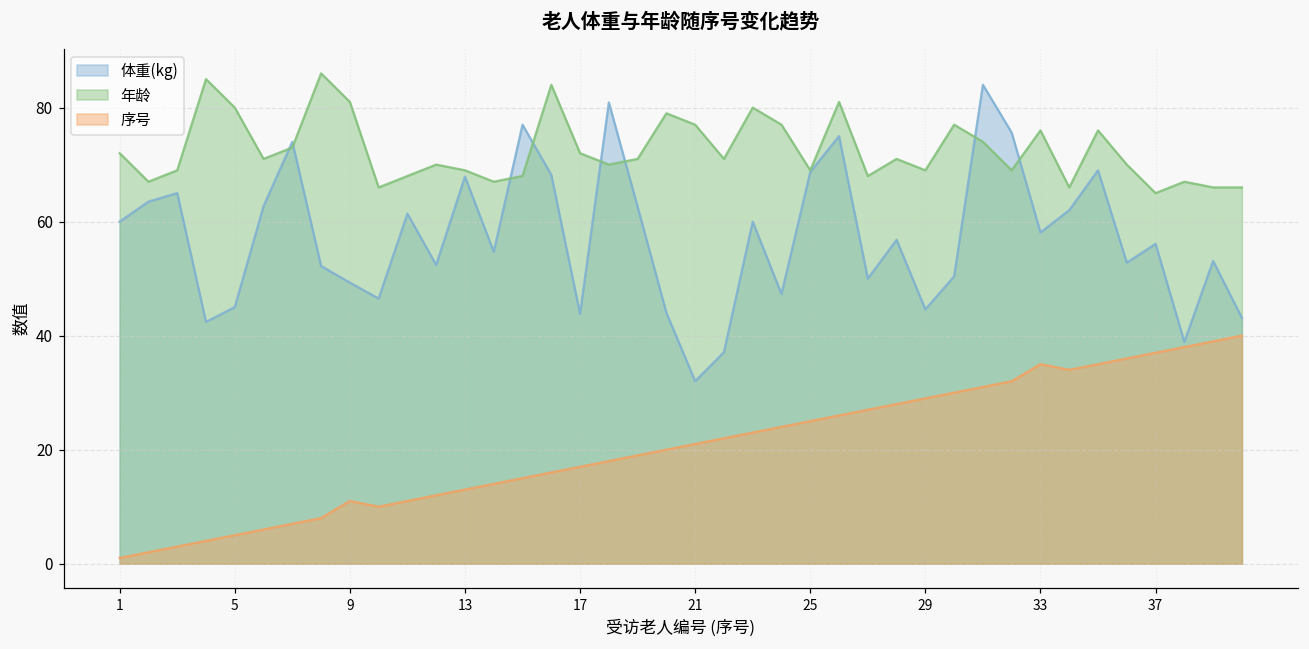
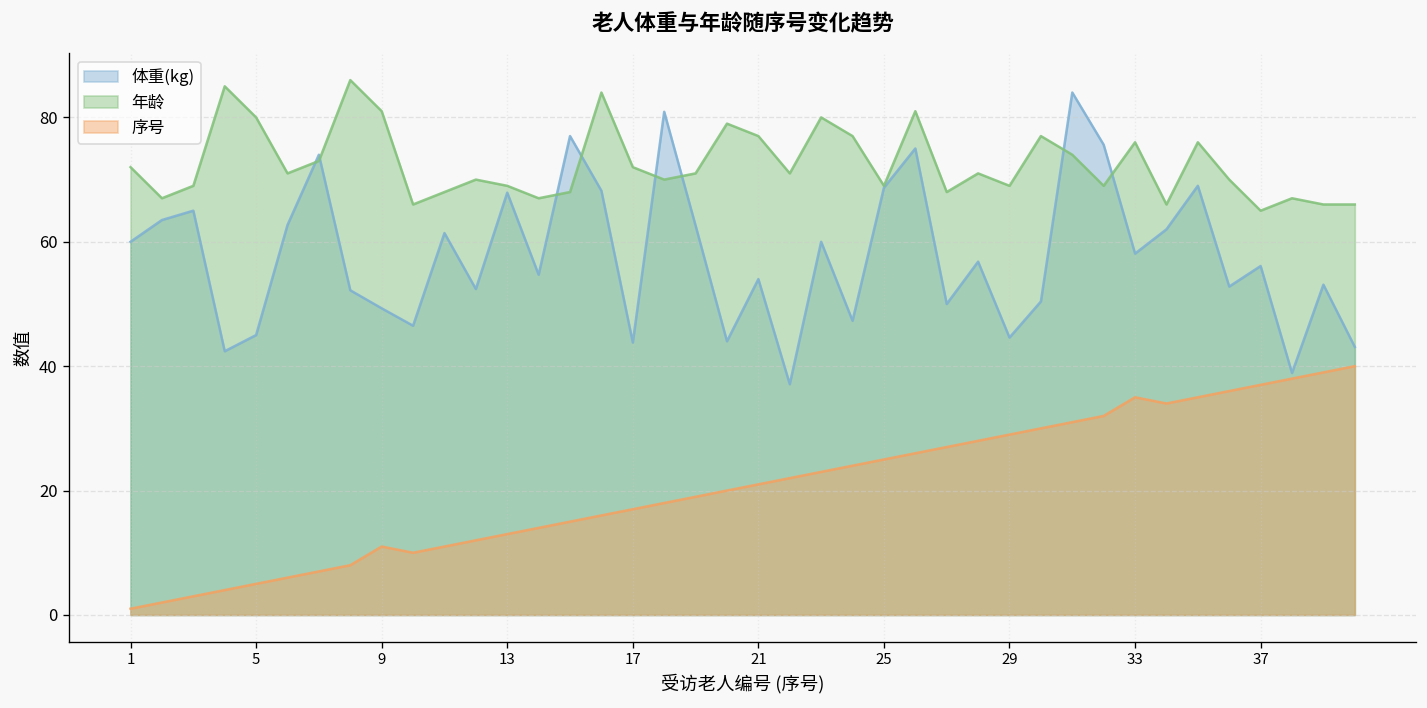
  {
    "体重(kg)": {
      "1": 60,
      "5": 45,
      "9": 49,
      "13": 68,
      "17": 44,
-     "21": 32,
+     "21": 54,
      "29": 45,
      "33": 58,
      "37": 56
    },
    "年龄": {
      "1": 72,
      "5": 80,
      "9": 81,
      "13": 69,
      "17": 72,
      "21": 77,
      "29": 69,
      "33": 76,
      "37": 65
    },
    "序号": {
      "1": 1,
      "5": 5,
      "9": 11,
      "13": 13,
      "17": 17,
      "21": 21,
      "25": 25,
      "29": 29,
      "33": 35,
      "37": 37
    }
  }
